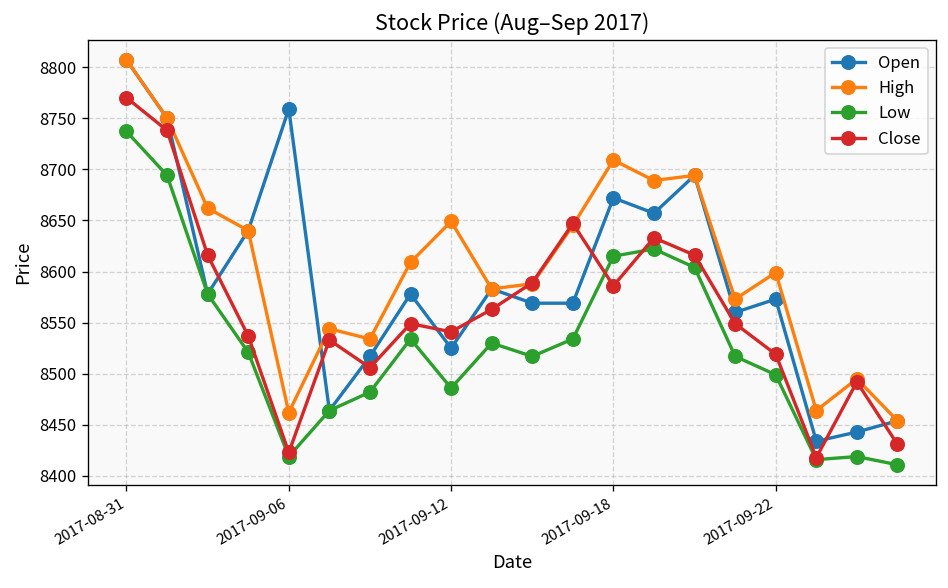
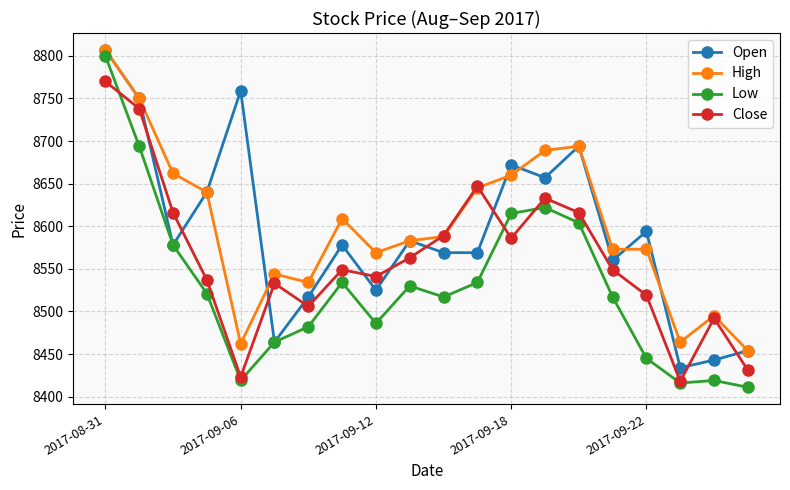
  {
    "Open": {
      "2017-09-06": 8760,
      "2017-09-12": 8530,
      "2017-09-18": 8670,
-     "2017-09-22": 8570
+     "2017-09-22": 8590
    },
    "High": {
      "2017-09-06": 8460,
-     "2017-09-12": 8650,
-     "2017-09-18": 8710,
-     "2017-09-22": 8600
+     "2017-09-12": 8570,
+     "2017-09-18": 8660,
+     "2017-09-22": 8570
    },
    "Low": {
-     "2017-08-31": 8740,
+     "2017-08-31": 8800,
      "2017-09-06": 8420,
      "2017-09-12": 8490,
      "2017-09-18": 8620,
-     "2017-09-22": 8500
+     "2017-09-22": 8450
    },
    "Close": {
      "2017-08-31": 8770,
      "2017-09-06": 8420,
      "2017-09-12": 8540,
      "2017-09-18": 8590,
      "2017-09-22": 8520
    }
  }
